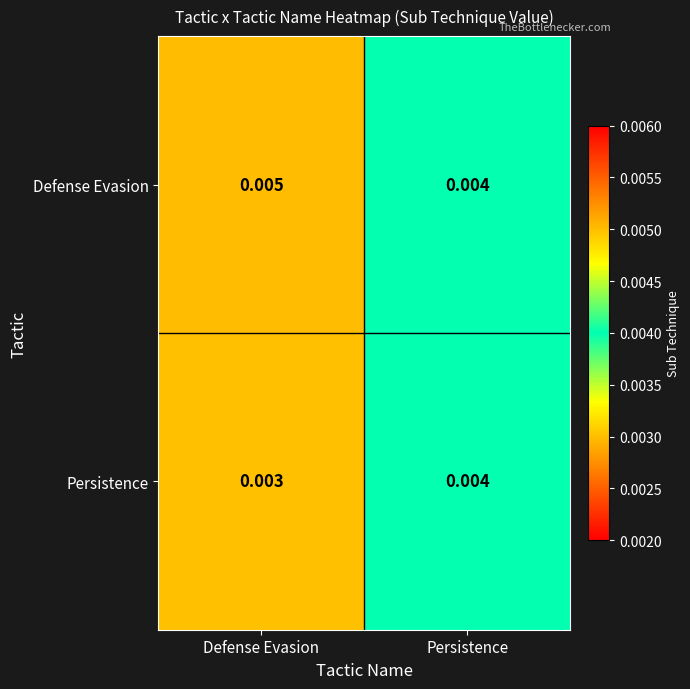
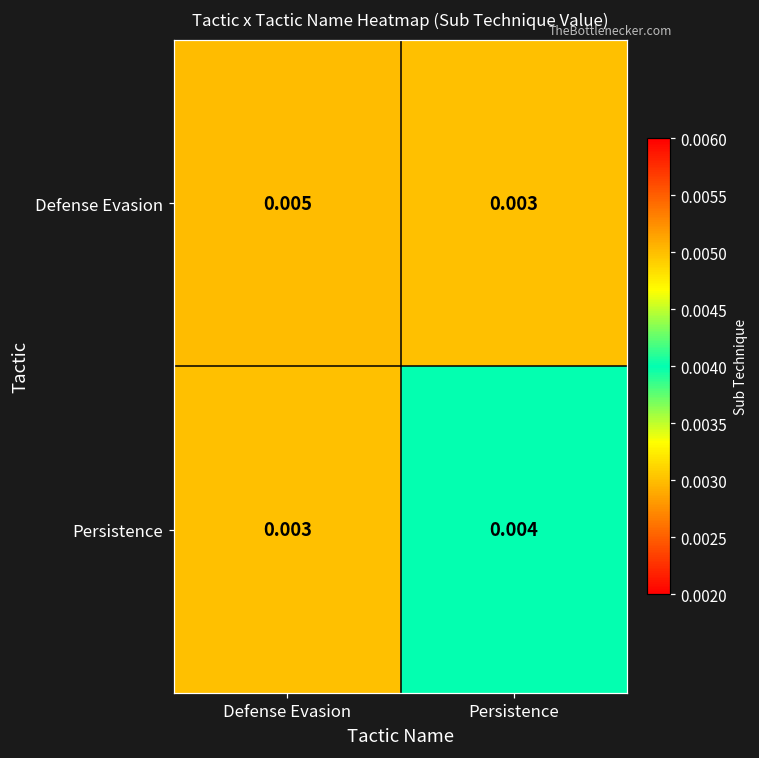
  {
    "Defense Evasion": {
      "Defense Evasion": 0.005,
-     "Persistence": 0.004
+     "Persistence": 0.003
    },
    "Persistence": {
      "Defense Evasion": 0.003,
      "Persistence": 0.004
    }
  }
